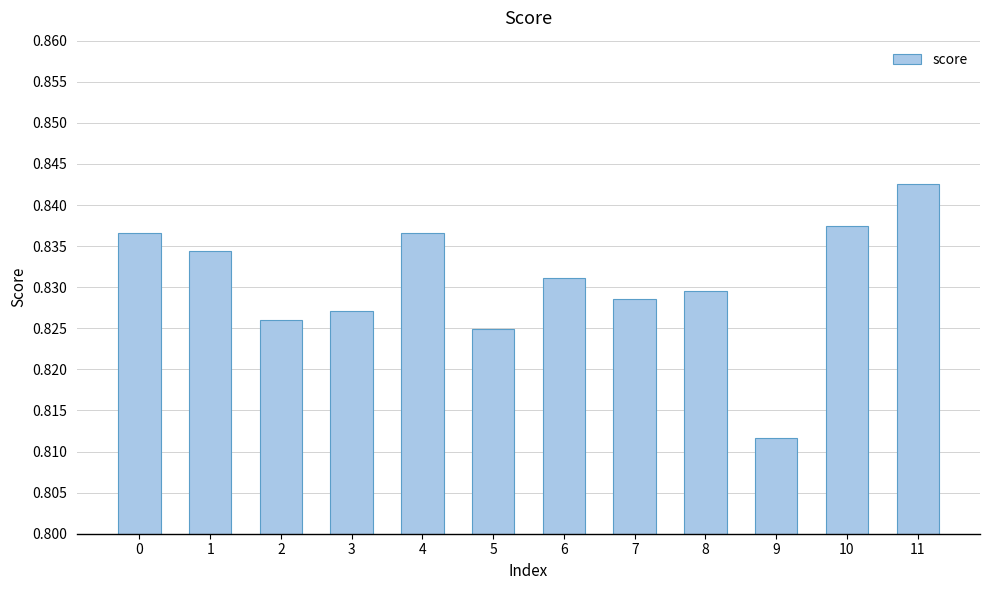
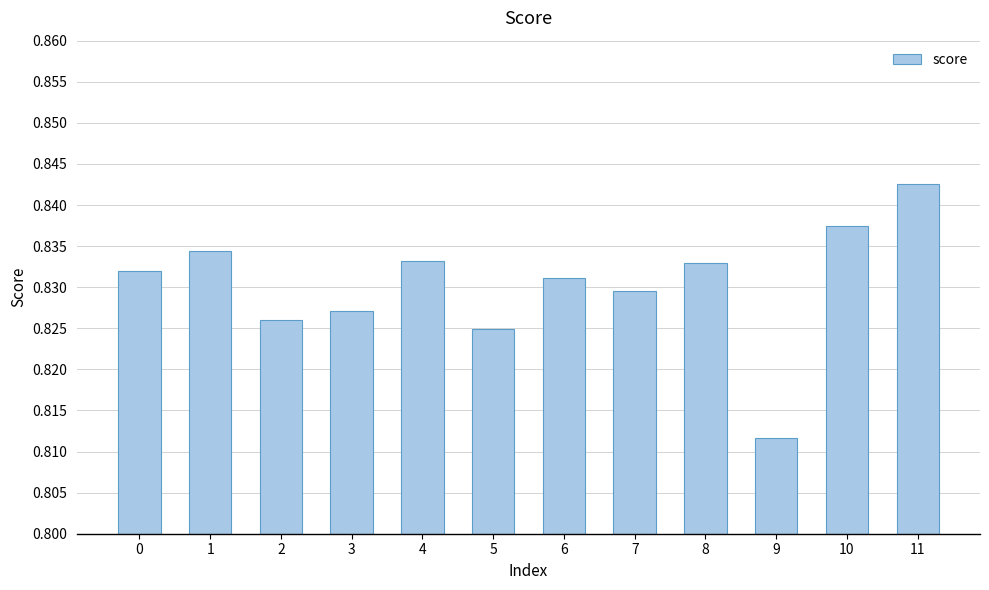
  {
-   "0": 0.837,
+   "0": 0.832,
    "1": 0.834,
    "2": 0.826,
    "3": 0.827,
-   "4": 0.837,
+   "4": 0.833,
    "5": 0.825,
    "6": 0.831,
-   "7": 0.829,
-   "8": 0.830,
+   "7": 0.830,
+   "8": 0.833,
    "9": 0.812,
    "10": 0.837,
    "11": 0.843
  }
